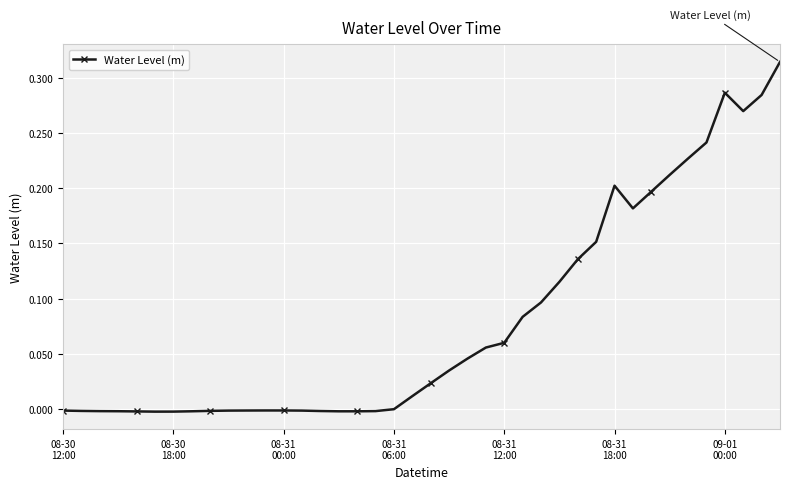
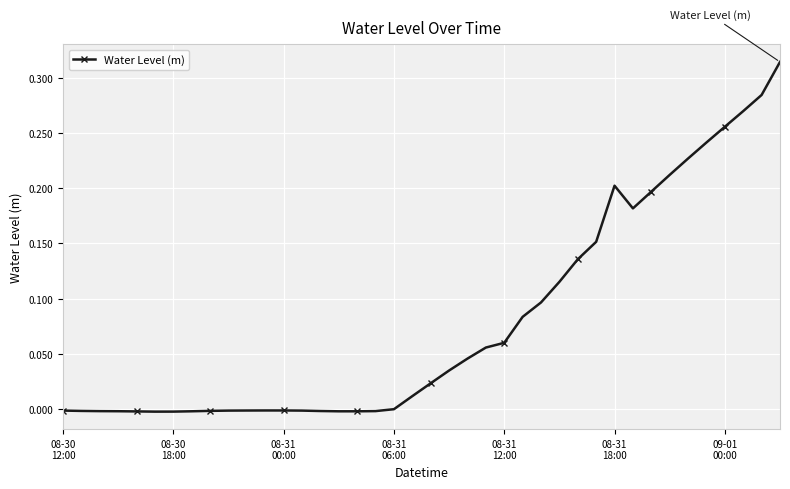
  {
    "08-30 12:00": -0.002,
    "08-30 18:00": -0.003,
    "08-31 00:00": -0.001,
    "08-31 06:00": 0.000,
    "08-31 12:00": 0.060,
    "08-31 18:00": 0.202,
-   "09-01 00:00": 0.287
+   "09-01 00:00": 0.256
  }
